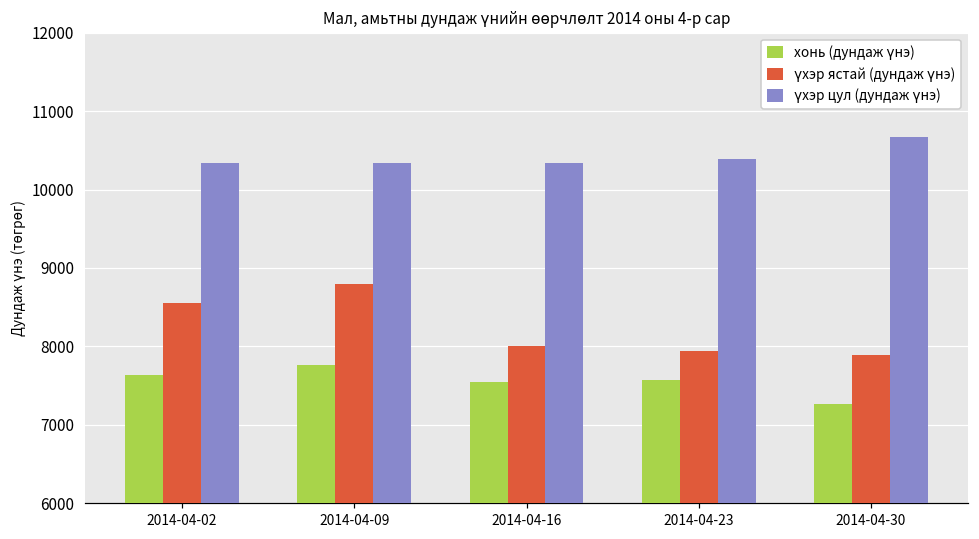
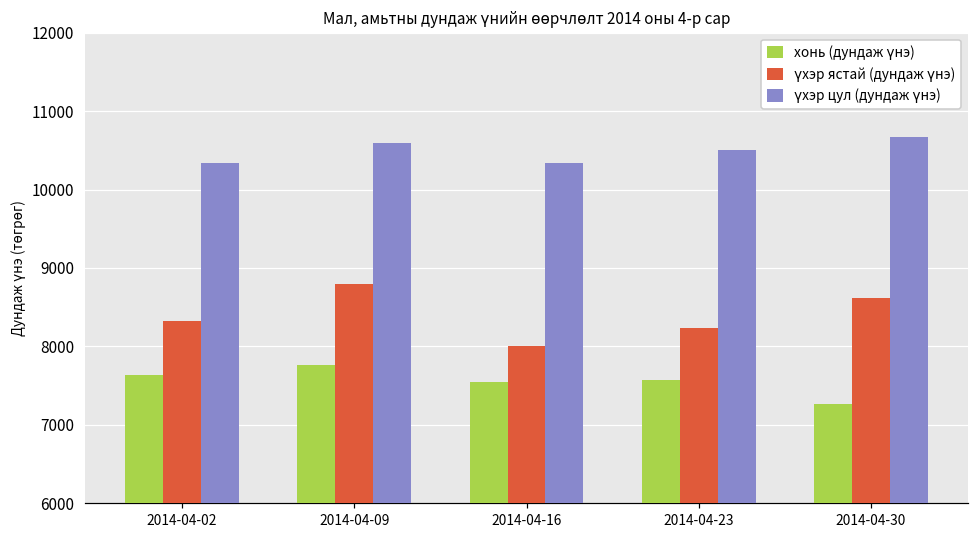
  {
    "хонь (дундаж үнэ)": {
      "2014-04-02": 7600,
      "2014-04-09": 7800,
      "2014-04-16": 7500,
      "2014-04-23": 7600,
      "2014-04-30": 7300
    },
    "үхэр ястай (дундаж үнэ)": {
-     "2014-04-02": 8600,
+     "2014-04-02": 8300,
      "2014-04-09": 8800,
      "2014-04-16": 8000,
-     "2014-04-23": 7900,
-     "2014-04-30": 7900
+     "2014-04-23": 8200,
+     "2014-04-30": 8600
    },
    "үхэр цул (дундаж үнэ)": {
      "2014-04-02": 10300,
-     "2014-04-09": 10300,
+     "2014-04-09": 10600,
      "2014-04-16": 10300,
-     "2014-04-23": 10400,
+     "2014-04-23": 10500,
      "2014-04-30": 10700
    }
  }
